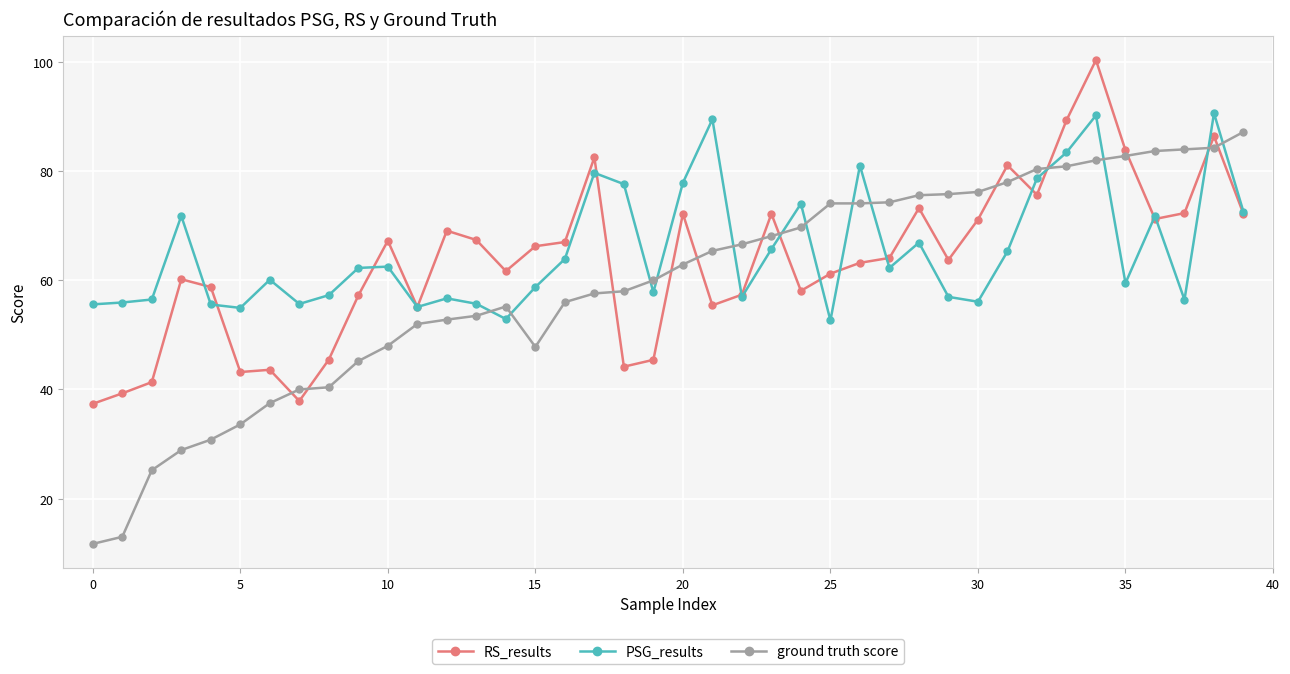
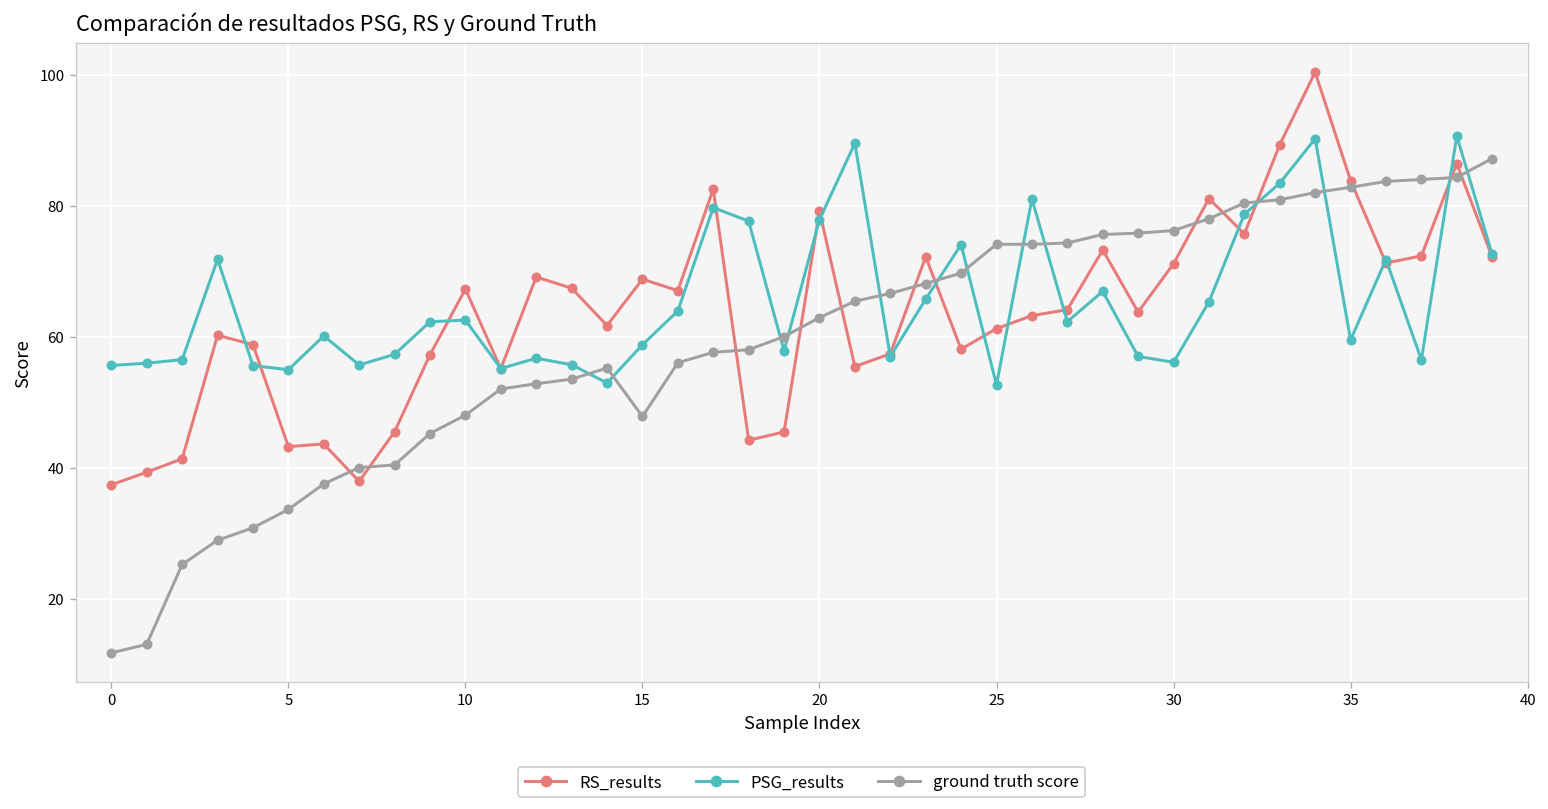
  {
    "RS_results": {
      "0": 37,
      "5": 43,
      "10": 67,
-     "15": 66,
-     "20": 72,
+     "15": 69,
+     "20": 79,
      "25": 61,
      "30": 71,
      "35": 84
    },
    "PSG_results": {
      "0": 56,
      "5": 55,
      "10": 63,
      "15": 59,
      "20": 78,
      "25": 53,
      "30": 56,
      "35": 59
    },
    "ground truth score": {
      "0": 12,
      "5": 34,
      "10": 48,
      "15": 48,
      "20": 63,
      "25": 74,
      "30": 76,
      "35": 83
    }
  }
